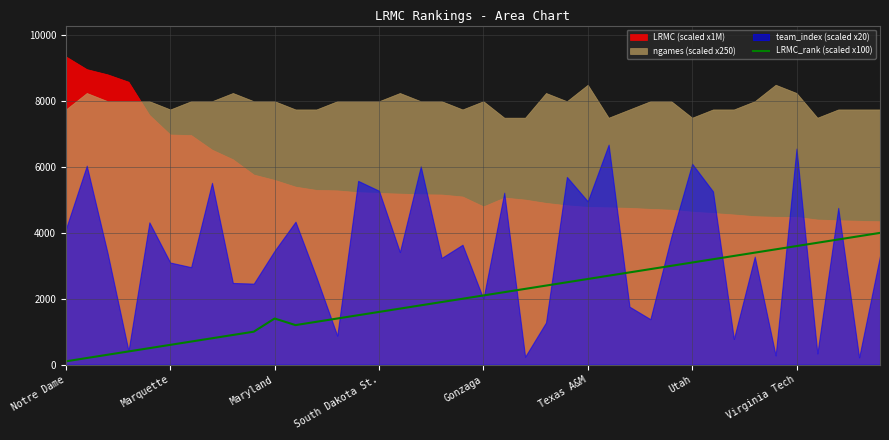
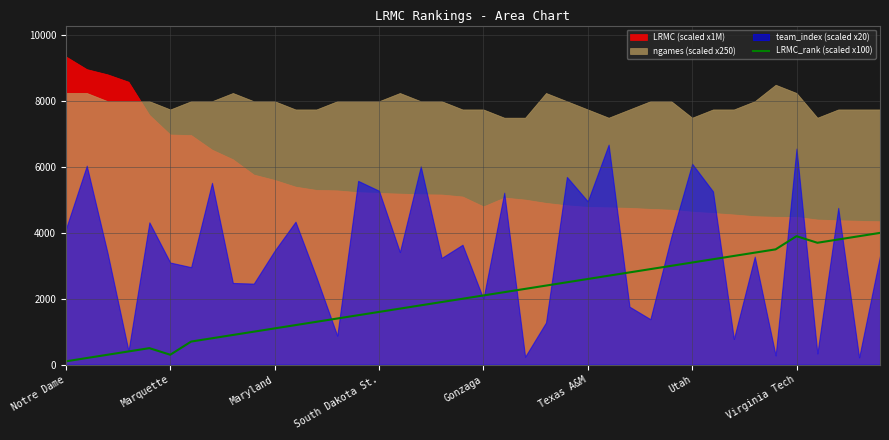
  {
    "LRMC_rank (scaled x100)": {
      "Notre Dame": 100,
-     "Marquette": 600,
-     "Maryland": 1400,
+     "Marquette": 300,
+     "Maryland": 1100,
      "South Dakota St.": 1600,
      "Gonzaga": 2100,
      "Texas A&M": 2600,
      "Utah": 3100,
-     "Virginia Tech": 3600
+     "Virginia Tech": 3900
    },
    "LRMC (scaled x1M)": {
      "Notre Dame": 9400,
      "Marquette": 7000,
      "Maryland": 5600,
      "Gonzaga": 4800,
      "Texas A&M": 4800,
      "Utah": 4600,
      "Virginia Tech": 4500
    },
    "ngames (scaled x250)": {
-     "Notre Dame": 7800,
+     "Notre Dame": 8300,
      "Marquette": 7800,
      "Maryland": 8000,
      "South Dakota St.": 8000,
-     "Gonzaga": 8000,
-     "Texas A&M": 8500,
+     "Gonzaga": 7800,
+     "Texas A&M": 7800,
      "Utah": 7500,
      "Virginia Tech": 8300
    },
    "team_index (scaled x20)": {
      "Notre Dame": 4100,
      "Marquette": 3100,
      "Maryland": 3500,
      "Gonzaga": 2000,
      "Texas A&M": 5000,
      "Utah": 6100,
      "Virginia Tech": 6600
    }
  }
